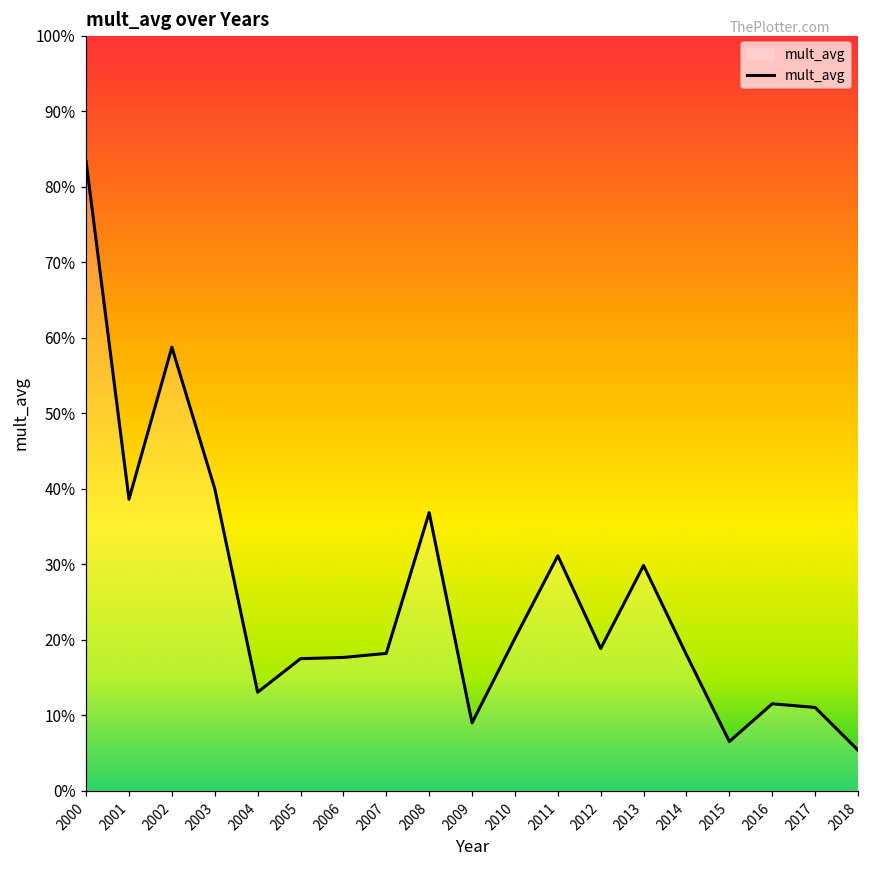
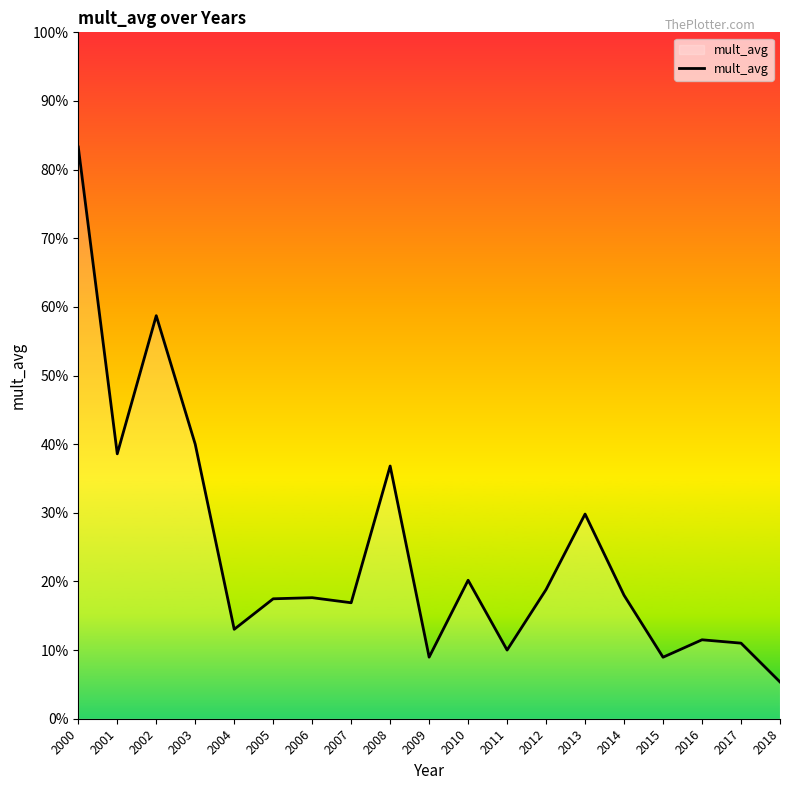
  {
    "2000": "83%",
    "2001": "39%",
    "2002": "59%",
    "2003": "40%",
    "2004": "13%",
    "2005": "17%",
    "2006": "18%",
-   "2007": "18%",
+   "2007": "17%",
    "2008": "37%",
    "2009": "9%",
    "2010": "20%",
-   "2011": "31%",
+   "2011": "10%",
    "2012": "19%",
    "2013": "30%",
    "2014": "18%",
-   "2015": "6%",
+   "2015": "9%",
    "2016": "11%",
    "2017": "11%",
    "2018": "5%"
  }
